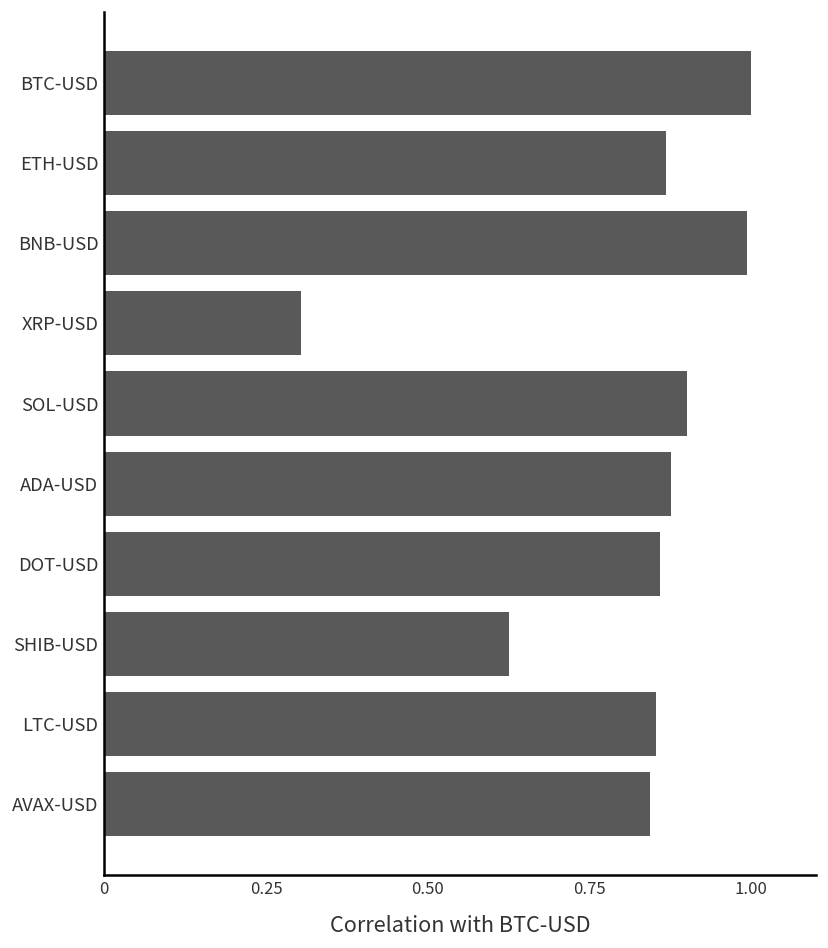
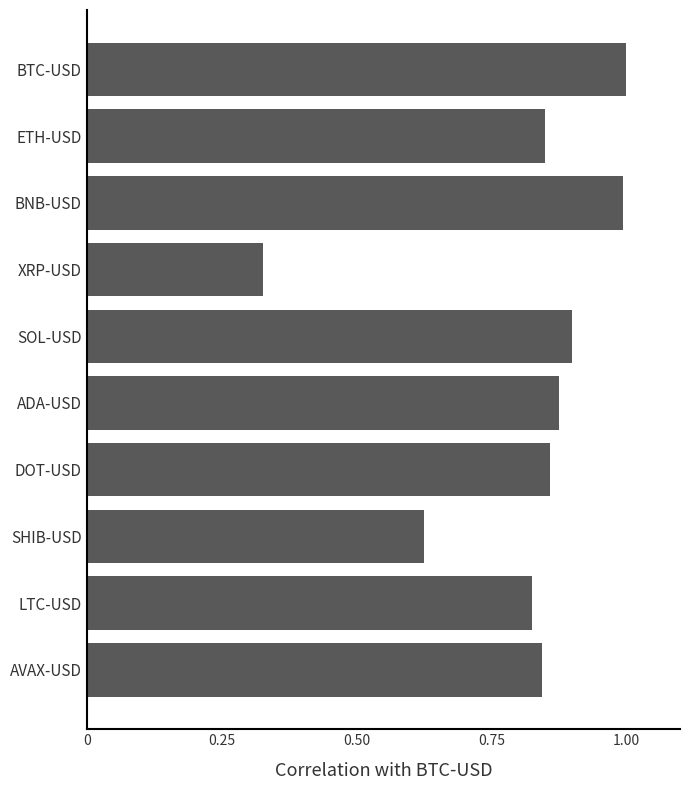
  {
    "BTC-USD": 1.00,
-   "ETH-USD": 0.87,
+   "ETH-USD": 0.85,
    "BNB-USD": 0.99,
-   "XRP-USD": 0.30,
+   "XRP-USD": 0.33,
    "SOL-USD": 0.90,
    "ADA-USD": 0.88,
    "DOT-USD": 0.86,
    "SHIB-USD": 0.63,
-   "LTC-USD": 0.85,
+   "LTC-USD": 0.83,
    "AVAX-USD": 0.84
  }
